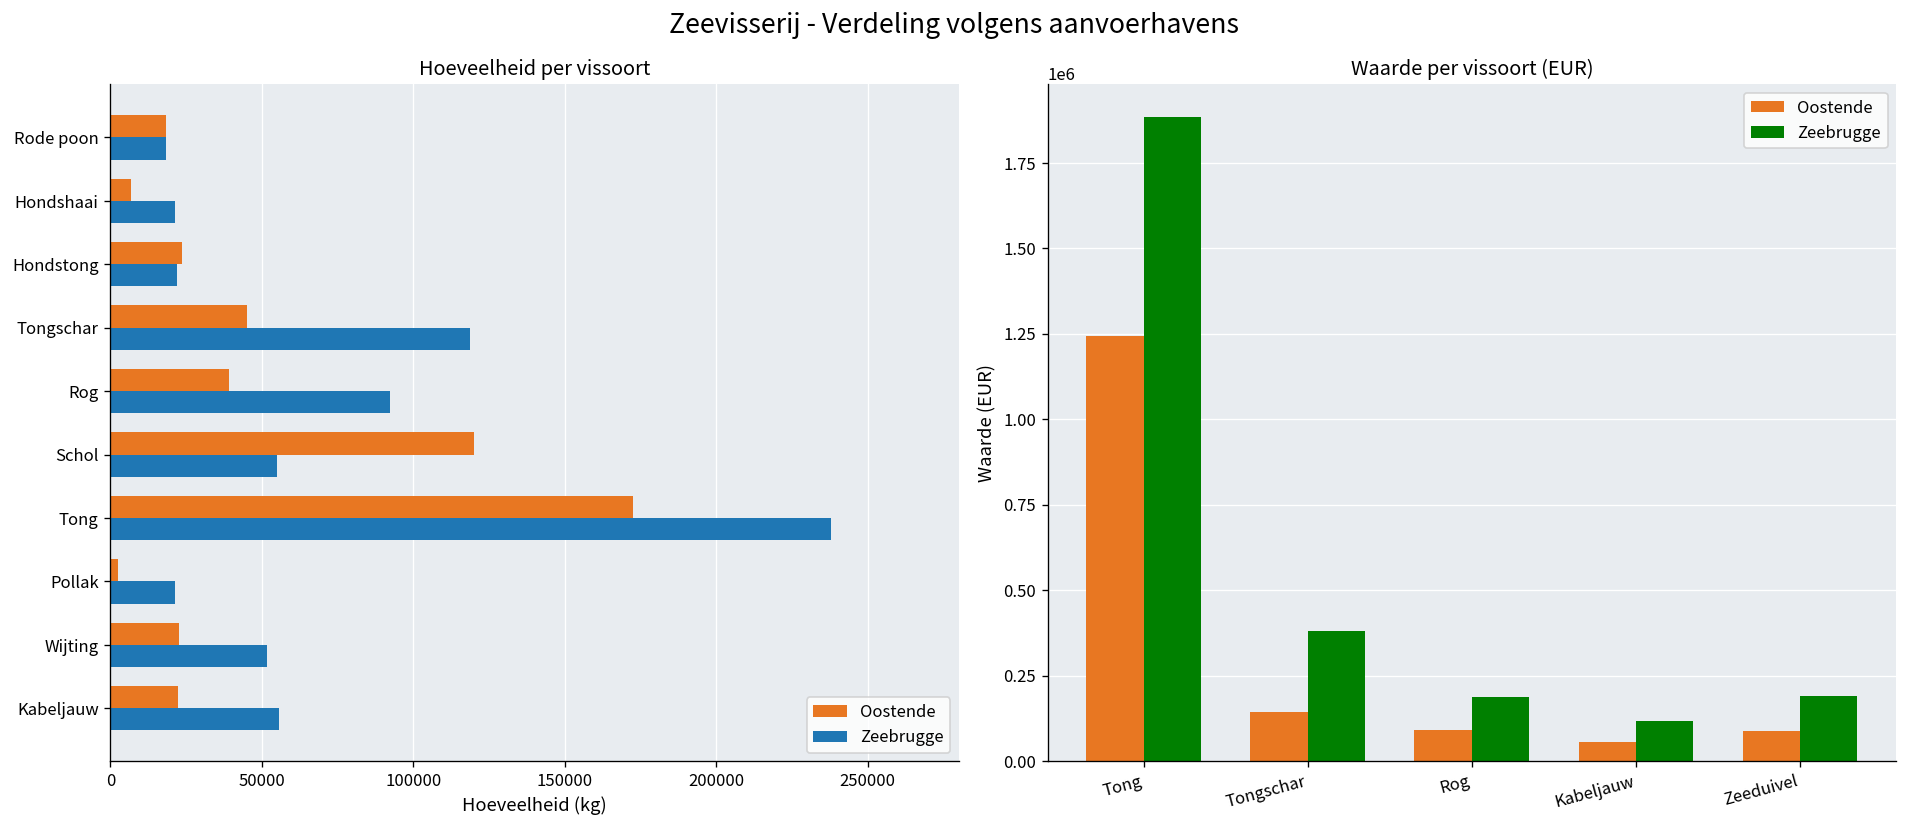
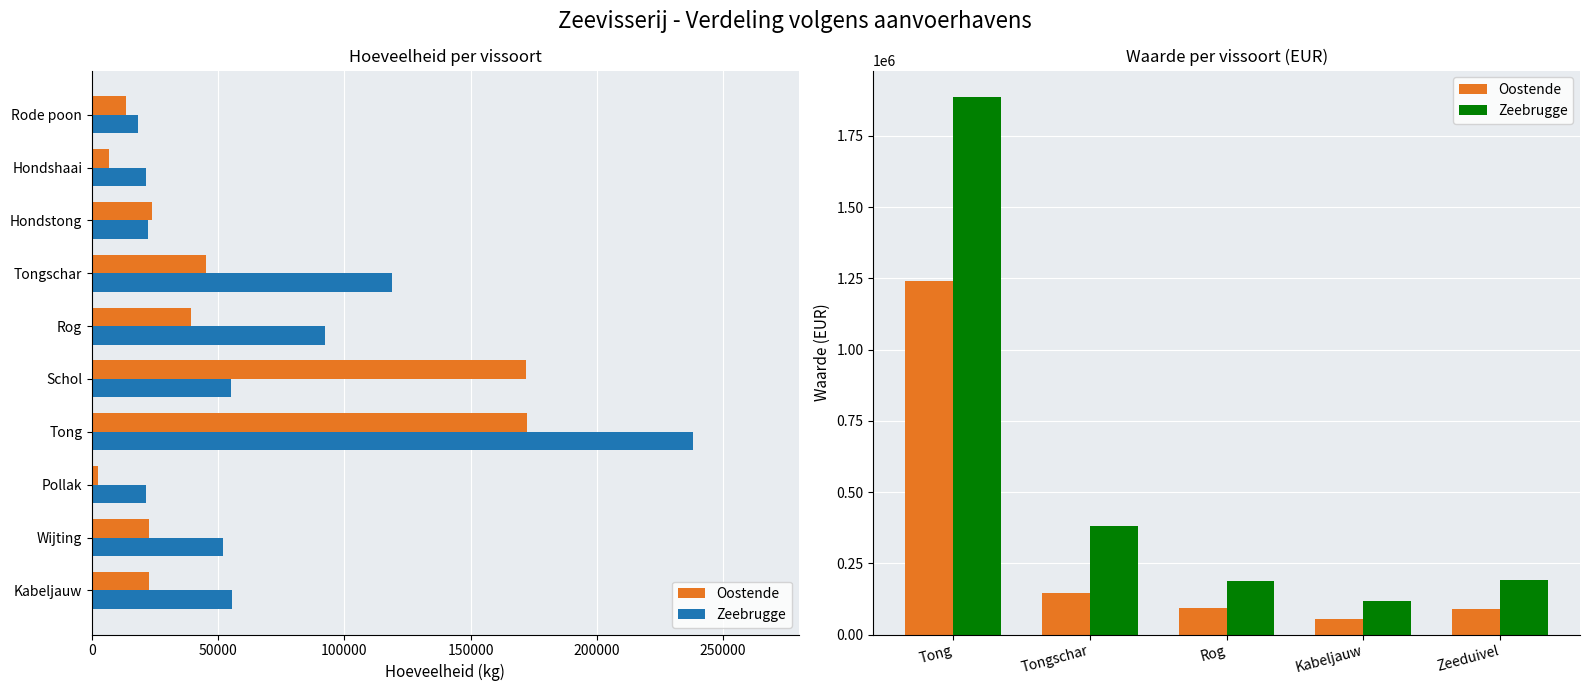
  {
    "Hoeveelheid per vissoort": {
      "Oostende": {
-       "Rode poon": 18000,
+       "Rode poon": 13000,
        "Hondshaai": 7000,
        "Hondstong": 24000,
        "Tongschar": 45000,
        "Rog": 39000,
-       "Schol": 120000,
+       "Schol": 172000,
        "Tong": 172000,
        "Pollak": 2000,
        "Wijting": 23000,
        "Kabeljauw": 22000
      }
    },
    "Waarde per vissoort (EUR)": {
      "Oostende": {
        "Tong": 1240000,
        "Tongschar": 140000,
        "Rog": 90000,
        "Kabeljauw": 60000,
        "Zeeduivel": 90000
      },
      "Zeebrugge": {
        "Tong": 1880000,
        "Tongschar": 380000,
        "Rog": 190000,
        "Kabeljauw": 120000,
        "Zeeduivel": 190000
      }
    }
  }
